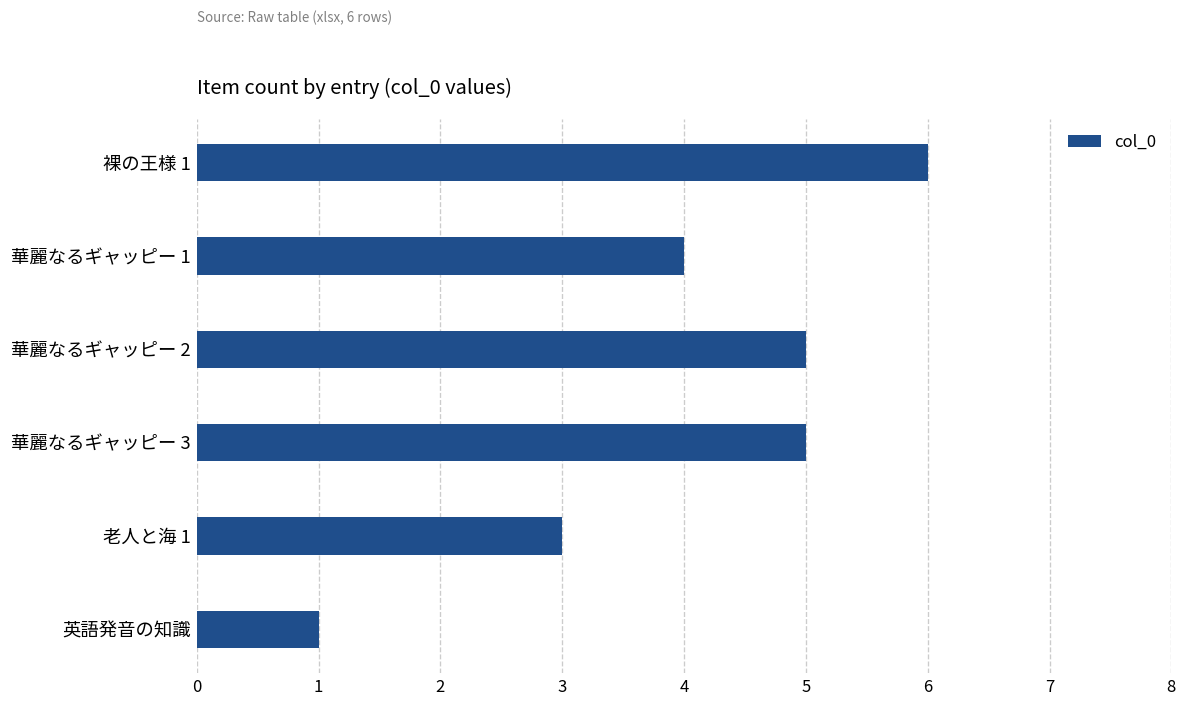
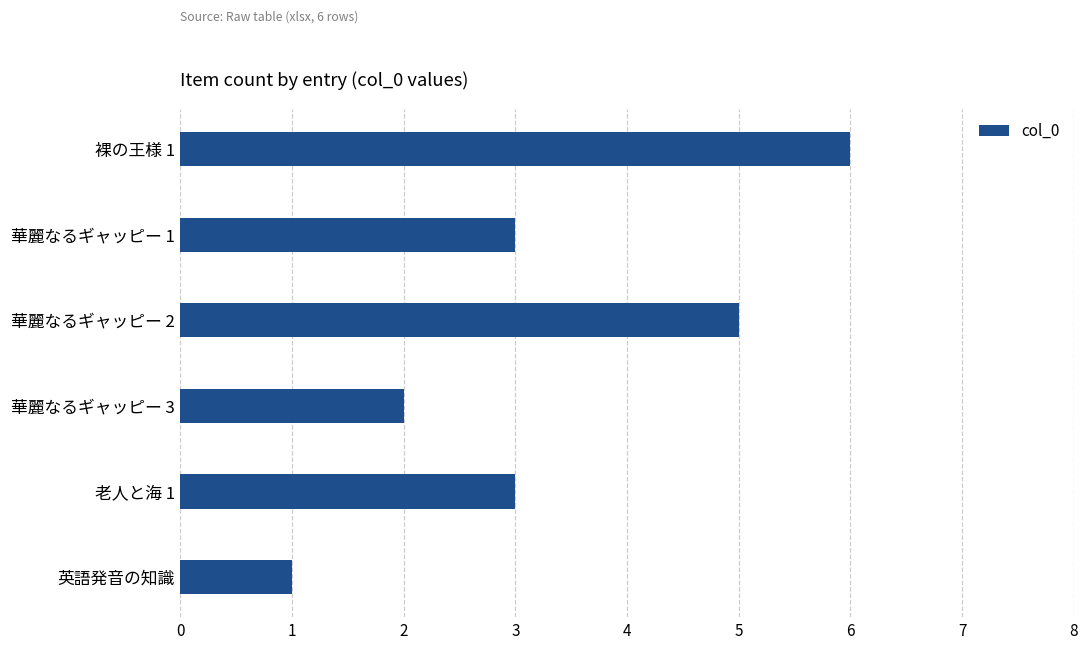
  {
    "裸の王様 1": 6,
-   "華麗なるギャッピー 1": 4,
+   "華麗なるギャッピー 1": 3,
    "華麗なるギャッピー 2": 5,
-   "華麗なるギャッピー 3": 5,
+   "華麗なるギャッピー 3": 2,
    "老人と海 1": 3,
    "英語発音の知識": 1
  }
